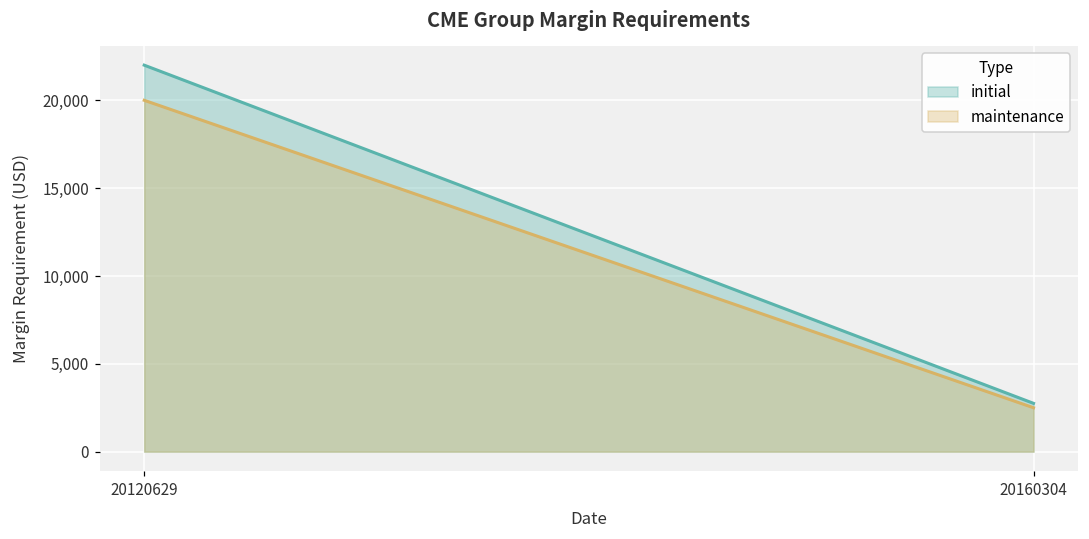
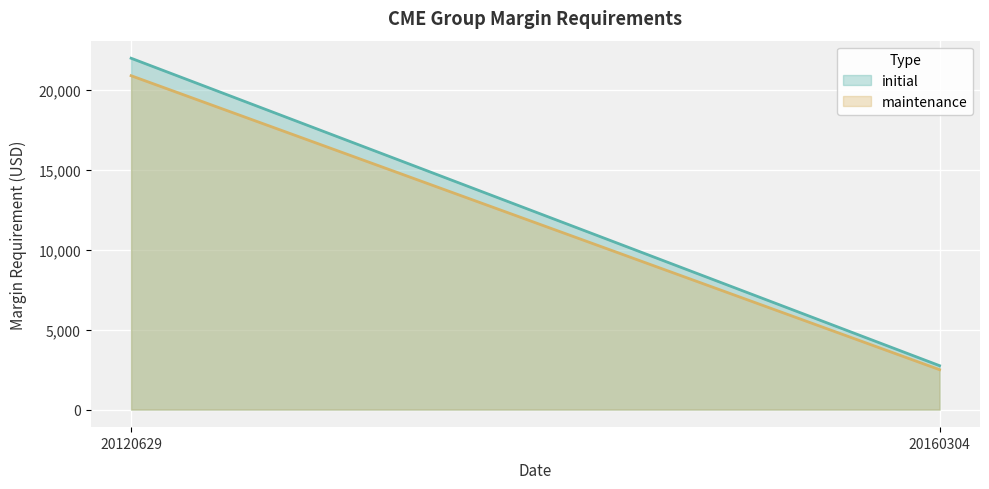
  {
    "initial": {
      "20120629": "22,000",
      "20160304": "2,800"
    },
    "maintenance": {
-     "20120629": "20,000",
+     "20120629": "20,900",
      "20160304": "2,500"
    }
  }
